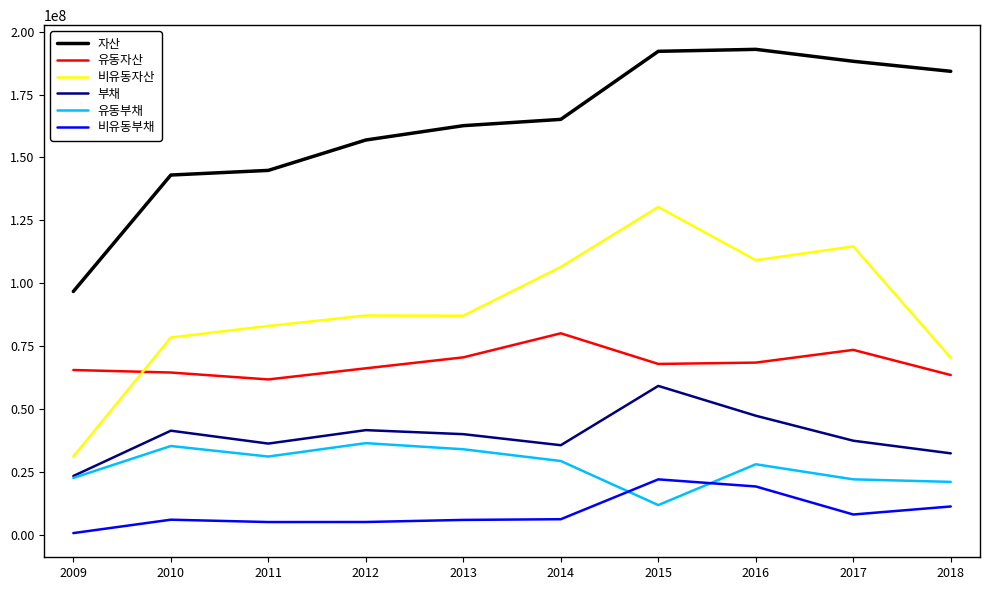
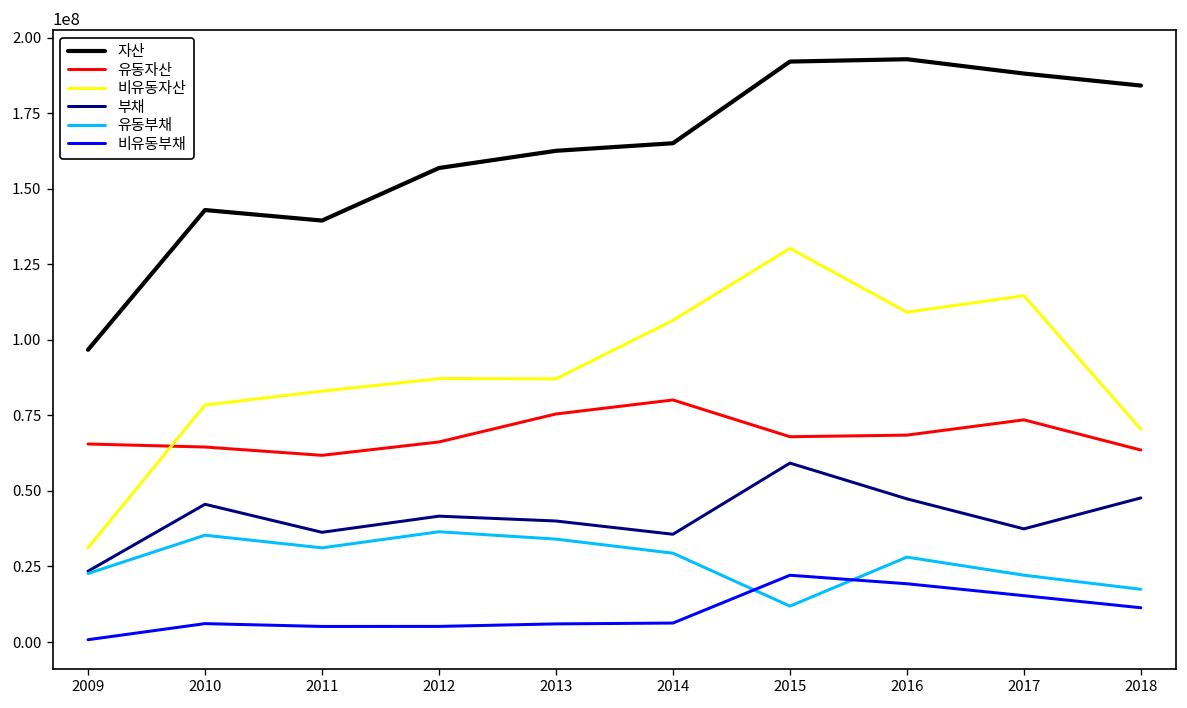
  {
    "자산": {
      "2009": 97000000,
      "2010": 143000000,
-     "2011": 145000000,
+     "2011": 140000000,
      "2012": 157000000,
      "2013": 163000000,
      "2014": 165000000,
      "2015": 192000000,
      "2016": 193000000,
      "2017": 188000000,
      "2018": 184000000
    },
    "유동자산": {
      "2009": 66000000,
      "2010": 65000000,
      "2011": 62000000,
      "2012": 66000000,
-     "2013": 71000000,
+     "2013": 75000000,
      "2014": 80000000,
      "2015": 68000000,
      "2016": 68000000,
      "2017": 74000000,
      "2018": 64000000
    },
    "비유동자산": {
      "2009": 31000000,
      "2010": 78000000,
      "2011": 83000000,
      "2012": 87000000,
      "2013": 87000000,
      "2014": 106000000,
      "2015": 130000000,
      "2016": 109000000,
      "2017": 115000000,
      "2018": 70000000
    },
    "부채": {
-     "2010": 41000000,
+     "2010": 46000000,
      "2011": 36000000,
      "2012": 42000000,
      "2013": 40000000,
      "2014": 36000000,
      "2015": 59000000,
      "2016": 47000000,
      "2017": 37000000,
-     "2018": 32000000
+     "2018": 48000000
    },
    "유동부채": {
      "2010": 35000000,
      "2011": 31000000,
      "2012": 37000000,
      "2013": 34000000,
      "2014": 29000000,
      "2015": 12000000,
      "2016": 28000000,
      "2017": 22000000,
-     "2018": 21000000
+     "2018": 17000000
    },
    "비유동부채": {
      "2009": 1000000,
      "2010": 6000000,
      "2011": 5000000,
      "2012": 5000000,
      "2013": 6000000,
      "2014": 6000000,
      "2015": 22000000,
      "2016": 19000000,
-     "2017": 8000000,
+     "2017": 15000000,
      "2018": 11000000
    }
  }
